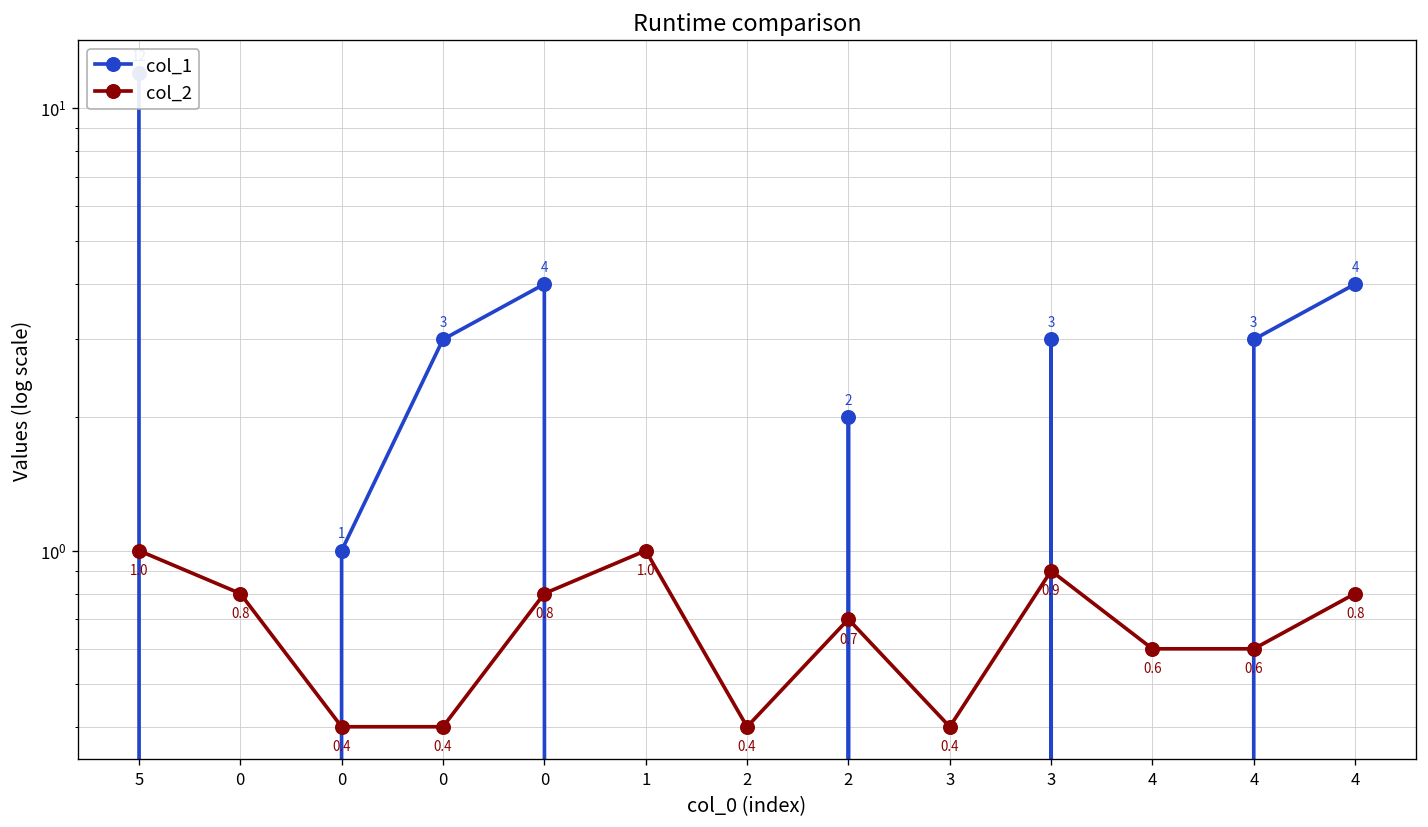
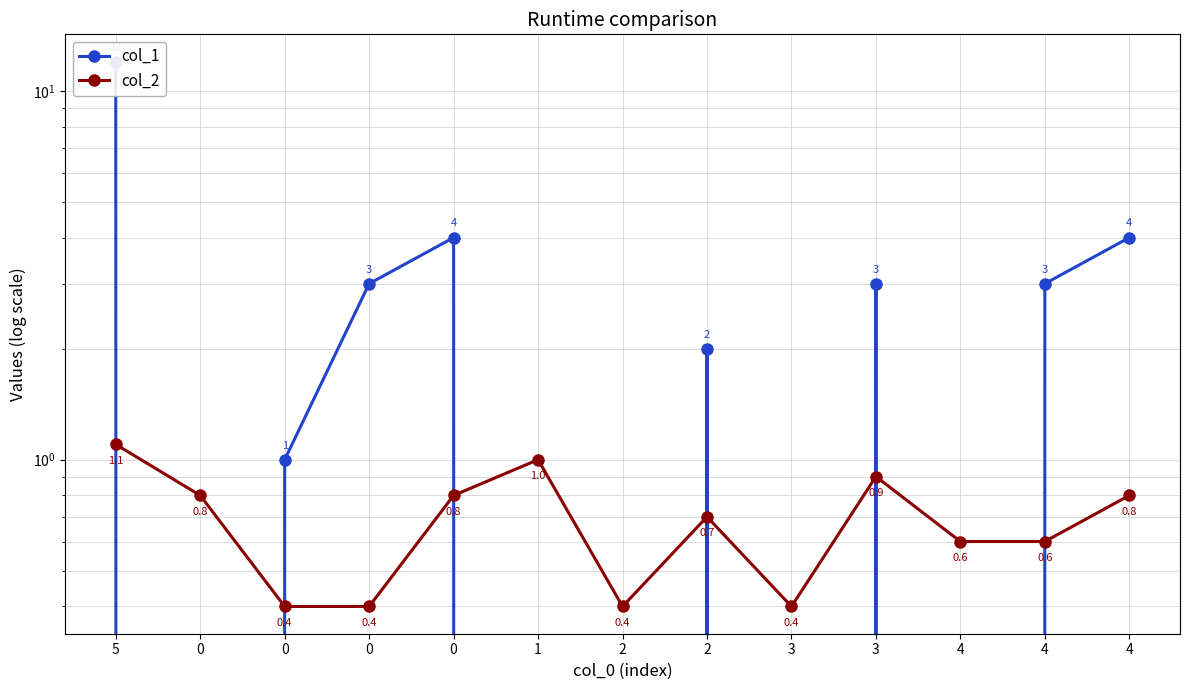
  {
    "col_2": {
-     "5": 1.0,
+     "5": 1.1,
      "1": 1.0
    }
  }
